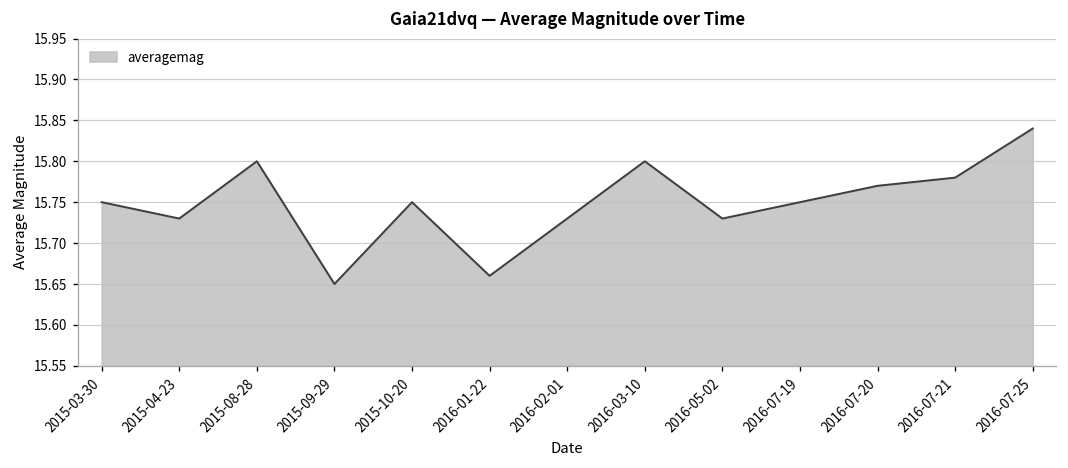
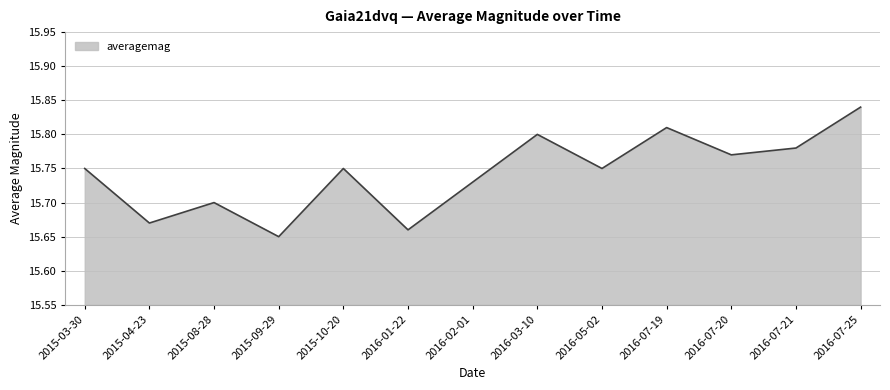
  {
    "2015-03-30": 15.75,
-   "2015-04-23": 15.73,
-   "2015-08-28": 15.8,
+   "2015-04-23": 15.67,
+   "2015-08-28": 15.7,
    "2015-09-29": 15.65,
    "2015-10-20": 15.75,
    "2016-01-22": 15.66,
    "2016-02-01": 15.73,
    "2016-03-10": 15.80,
-   "2016-05-02": 15.73,
-   "2016-07-19": 15.75,
+   "2016-05-02": 15.75,
+   "2016-07-19": 15.81,
    "2016-07-20": 15.77,
    "2016-07-21": 15.78,
    "2016-07-25": 15.84
  }
